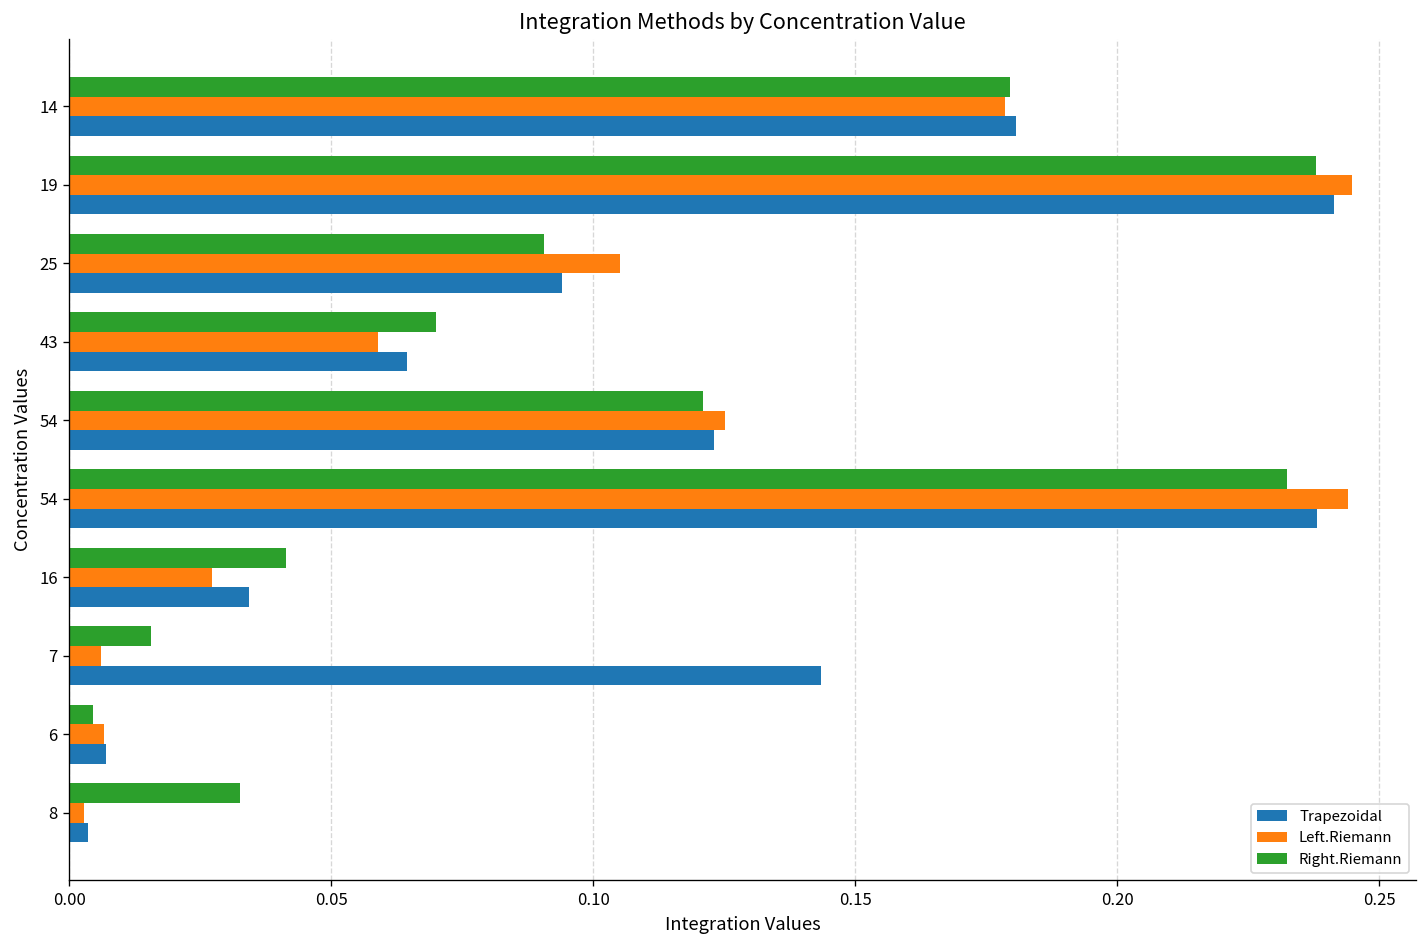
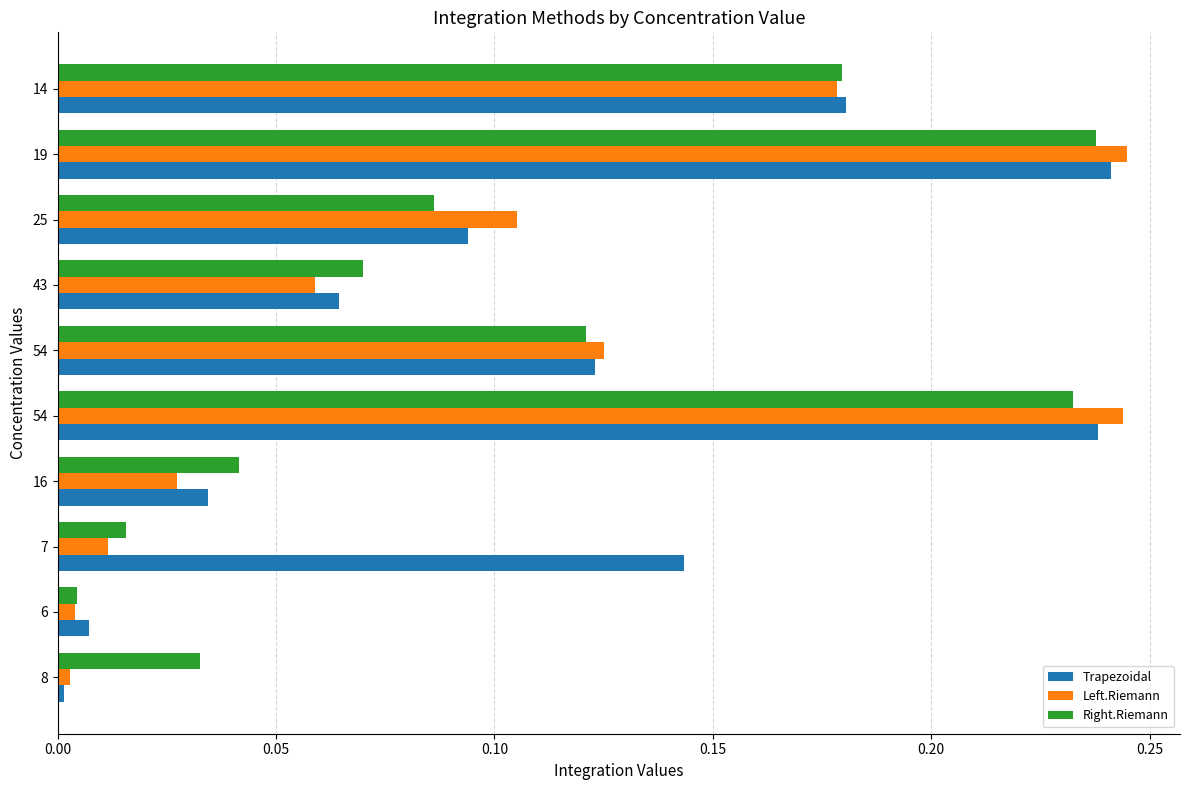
  {
    "Trapezoidal": {
      "14": 0.181,
      "19": 0.241,
      "25": 0.094,
      "43": 0.064,
      "16": 0.034,
      "7": 0.144,
      "6": 0.007,
-     "8": 0.003
+     "8": 0.001
    },
    "Left.Riemann": {
      "14": 0.179,
      "19": 0.245,
      "25": 0.105,
      "43": 0.059,
      "16": 0.027,
-     "7": 0.006,
-     "6": 0.007,
+     "7": 0.011,
+     "6": 0.004,
      "8": 0.003
    },
    "Right.Riemann": {
      "14": 0.180,
      "19": 0.238,
-     "25": 0.091,
+     "25": 0.086,
      "43": 0.070,
      "16": 0.041,
      "7": 0.016,
      "6": 0.005,
      "8": 0.033
    }
  }
